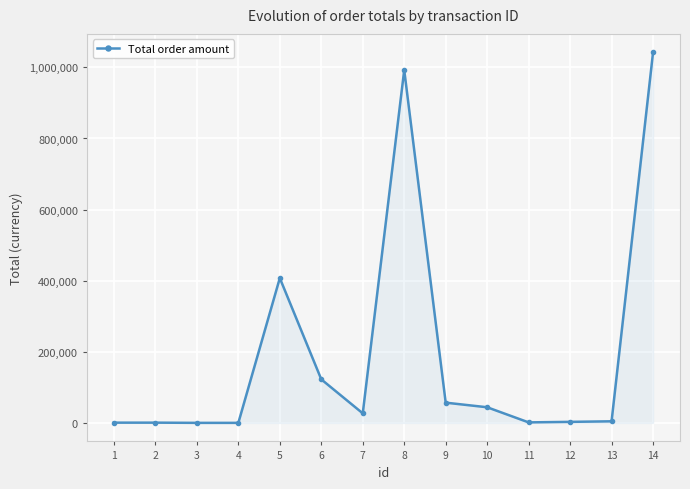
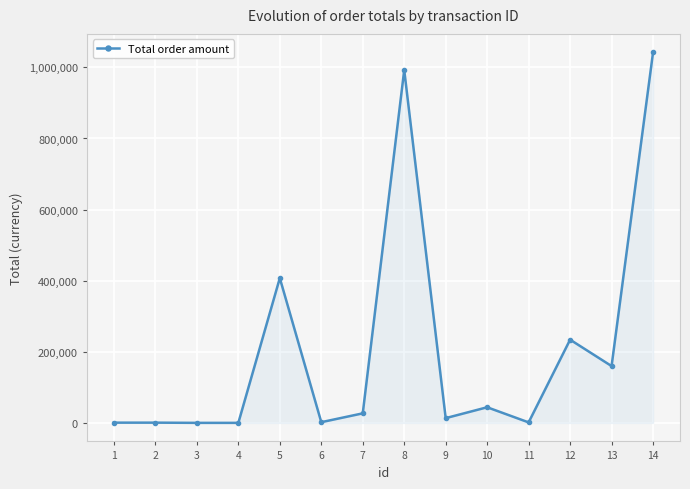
  {
    "1": "0",
    "2": "0",
    "3": "0",
    "4": "0",
    "5": "410,000",
-   "6": "120,000",
+   "6": "0",
    "7": "30,000",
    "8": "990,000",
-   "9": "60,000",
+   "9": "10,000",
    "10": "40,000",
    "11": "0",
-   "12": "0",
-   "13": "0",
+   "12": "230,000",
+   "13": "160,000",
    "14": "1,040,000"
  }
